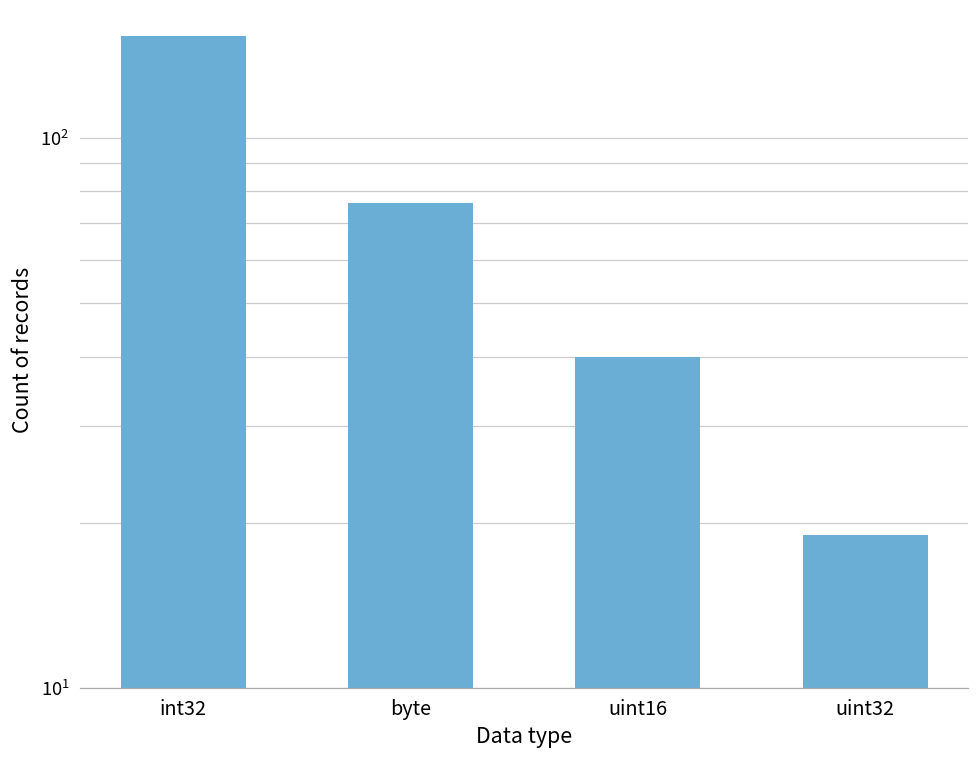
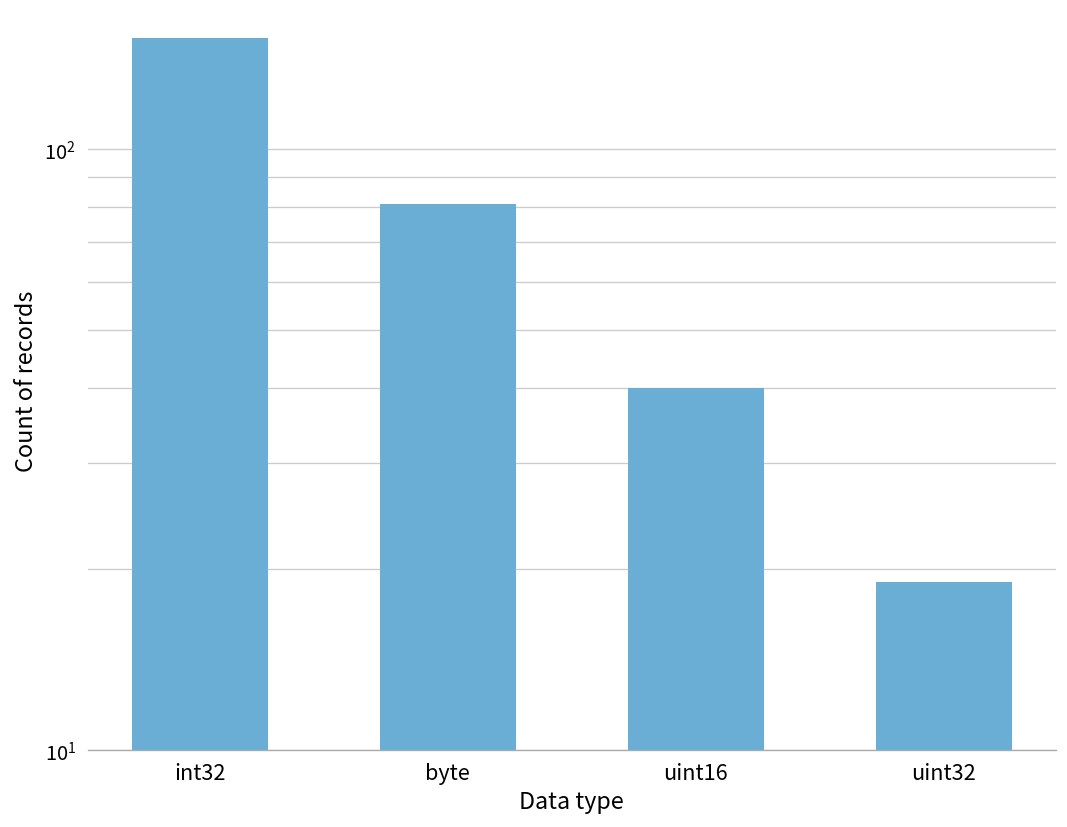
  {
    "int32": 153,
-   "byte": 76,
+   "byte": 81,
    "uint16": 40,
    "uint32": 19
  }
